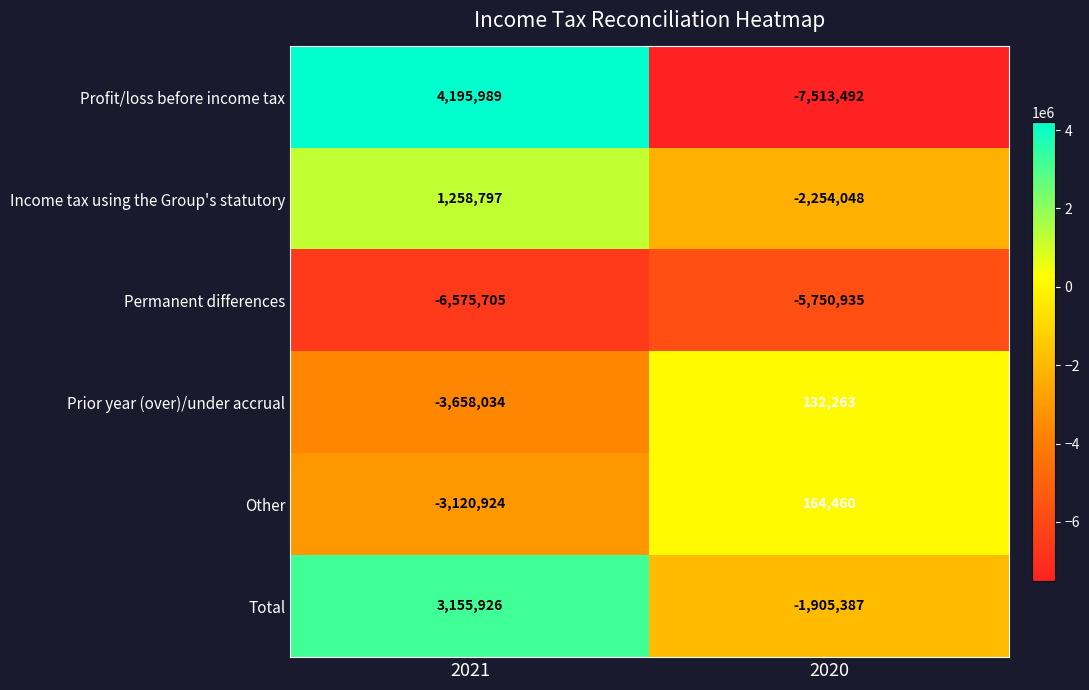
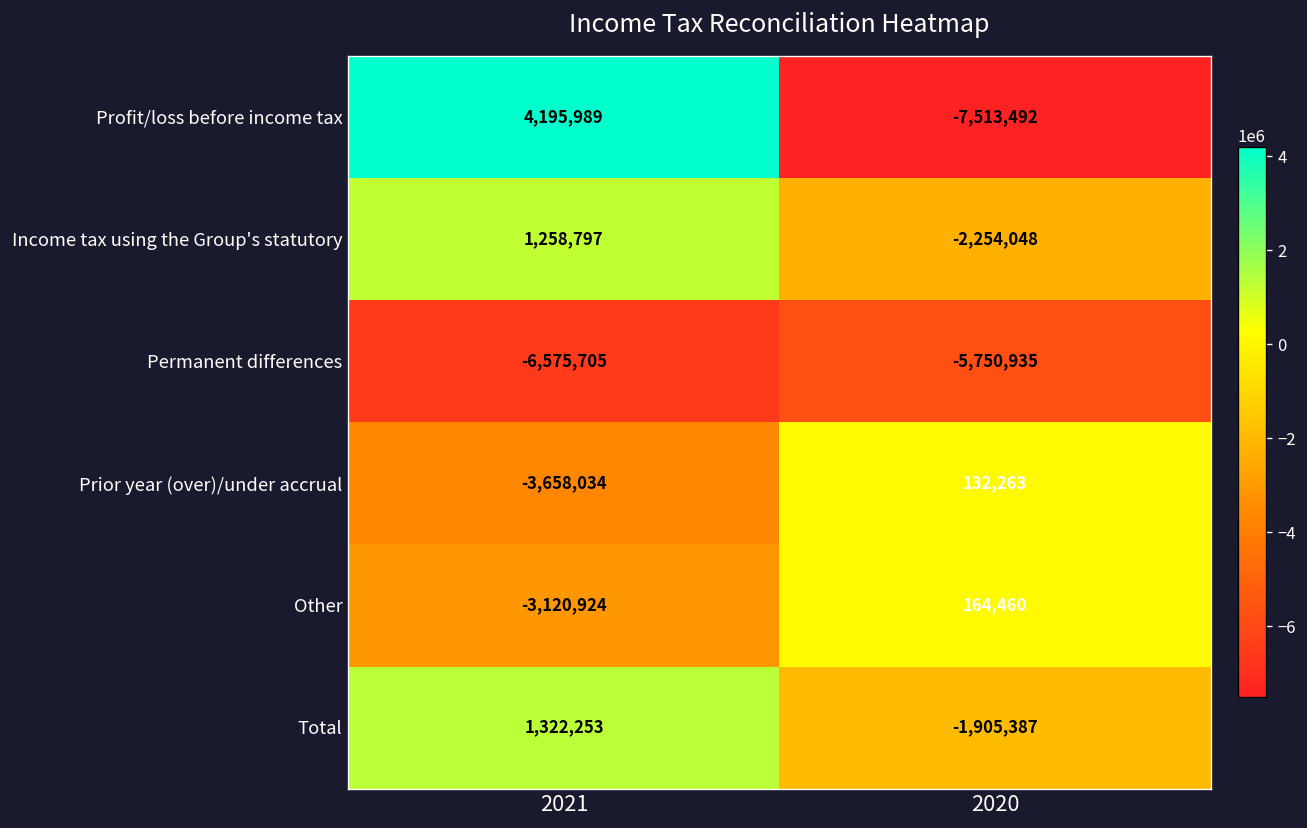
  {
    "Profit/loss before income tax": {
      "2021": "4,195,989",
      "2020": "-7,513,492"
    },
    "Income tax using the Group's statutory": {
      "2021": "1,258,797",
      "2020": "-2,254,048"
    },
    "Permanent differences": {
      "2021": "-6,575,705",
      "2020": "-5,750,935"
    },
    "Prior year (over)/under accrual": {
      "2021": "-3,658,034",
      "2020": "132,263"
    },
    "Other": {
      "2021": "-3,120,924",
      "2020": "164,460"
    },
    "Total": {
-     "2021": "3,155,926",
+     "2021": "1,322,253",
      "2020": "-1,905,387"
    }
  }
